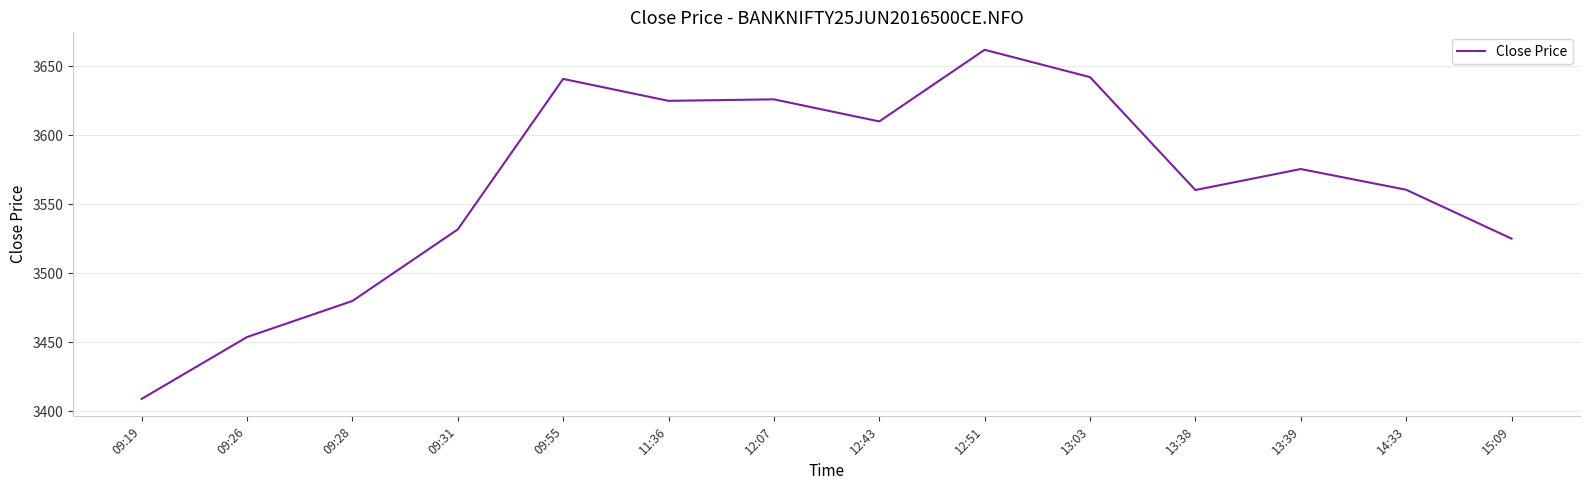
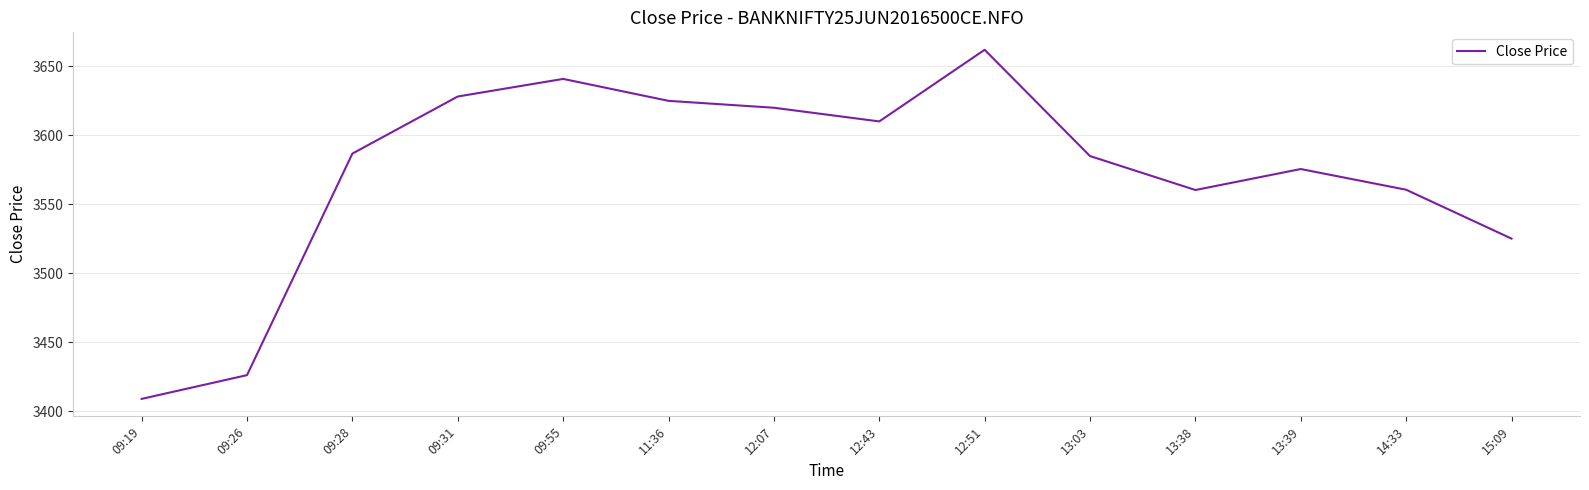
  {
    "09:19": 3409,
-   "09:26": 3454,
-   "09:28": 3480,
-   "09:31": 3532,
+   "09:26": 3426,
+   "09:28": 3587,
+   "09:31": 3628,
    "09:55": 3641,
    "11:36": 3625,
-   "12:07": 3626,
+   "12:07": 3620,
    "12:43": 3610,
    "12:51": 3662,
-   "13:03": 3642,
+   "13:03": 3585,
    "13:38": 3560,
    "13:39": 3576,
    "14:33": 3561,
    "15:09": 3525
  }
